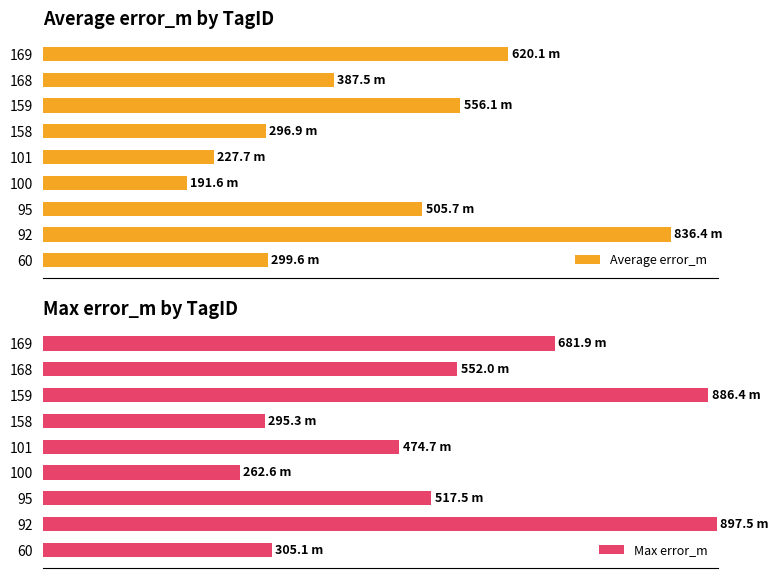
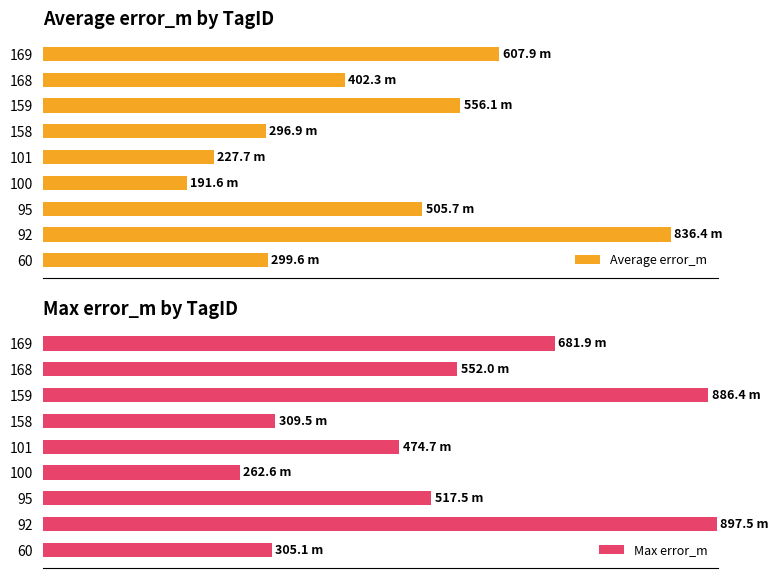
  {
    "Average error_m by TagID": {
-     "169": 620.1,
-     "168": 387.5
+     "169": 607.9,
+     "168": 402.3
    },
    "Max error_m by TagID": {
-     "158": 295.3
+     "158": 309.5
    }
  }
